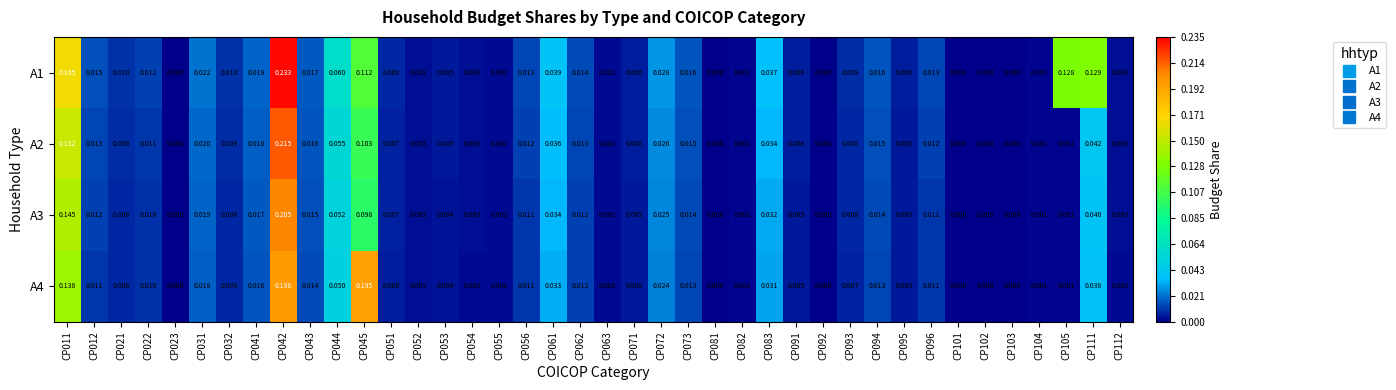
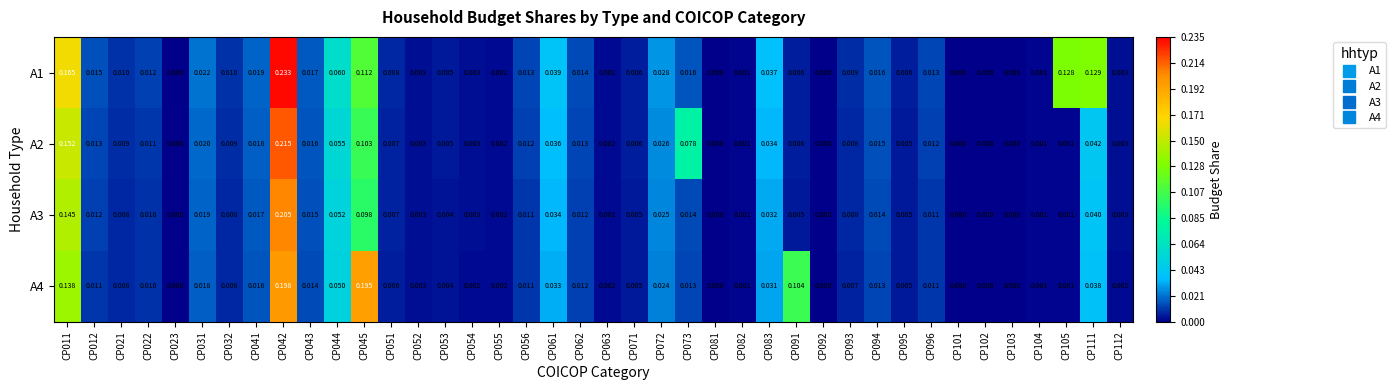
  {
    "A1": {
      "CP011": 0.165,
      "CP012": 0.015,
      "CP021": 0.010,
      "CP022": 0.012,
      "CP023": 0.000,
      "CP031": 0.022,
      "CP032": 0.010,
      "CP041": 0.019,
      "CP042": 0.233,
      "CP043": 0.017,
      "CP044": 0.060,
      "CP045": 0.112,
      "CP051": 0.008,
      "CP052": 0.003,
      "CP053": 0.005,
      "CP054": 0.003,
      "CP055": 0.002,
      "CP056": 0.013,
      "CP061": 0.039,
      "CP062": 0.014,
      "CP063": 0.002,
      "CP071": 0.006,
      "CP072": 0.028,
      "CP073": 0.016,
      "CP081": 0.000,
      "CP082": 0.001,
      "CP083": 0.037,
      "CP091": 0.006,
      "CP092": 0.000,
      "CP093": 0.009,
      "CP094": 0.016,
      "CP095": 0.006,
      "CP096": 0.013,
      "CP101": 0.000,
      "CP102": 0.000,
      "CP103": 0.000,
      "CP104": 0.001,
      "CP105": 0.128,
      "CP111": 0.129,
      "CP112": 0.003
    },
    "A2": {
      "CP011": 0.152,
      "CP012": 0.013,
      "CP021": 0.009,
      "CP022": 0.011,
      "CP023": 0.000,
      "CP031": 0.020,
      "CP032": 0.009,
      "CP041": 0.018,
      "CP042": 0.215,
      "CP043": 0.016,
      "CP044": 0.055,
      "CP045": 0.103,
      "CP051": 0.007,
      "CP052": 0.003,
      "CP053": 0.005,
      "CP054": 0.003,
      "CP055": 0.002,
      "CP056": 0.012,
      "CP061": 0.036,
      "CP062": 0.013,
      "CP063": 0.002,
      "CP071": 0.006,
      "CP072": 0.026,
-     "CP073": 0.015,
+     "CP073": 0.078,
      "CP081": 0.000,
      "CP082": 0.001,
      "CP083": 0.034,
      "CP091": 0.006,
      "CP092": 0.000,
      "CP093": 0.008,
      "CP094": 0.015,
      "CP095": 0.005,
      "CP096": 0.012,
      "CP101": 0.000,
      "CP102": 0.000,
      "CP103": 0.000,
      "CP104": 0.001,
      "CP105": 0.001,
      "CP111": 0.042,
      "CP112": 0.003
    },
    "A3": {
      "CP011": 0.145,
      "CP012": 0.012,
      "CP021": 0.008,
      "CP022": 0.010,
      "CP023": 0.000,
      "CP031": 0.019,
      "CP032": 0.008,
      "CP041": 0.017,
      "CP042": 0.205,
      "CP043": 0.015,
      "CP044": 0.052,
      "CP045": 0.098,
      "CP051": 0.007,
      "CP052": 0.003,
      "CP053": 0.004,
      "CP054": 0.003,
      "CP055": 0.002,
      "CP056": 0.011,
      "CP061": 0.034,
      "CP062": 0.012,
      "CP063": 0.002,
      "CP071": 0.005,
      "CP072": 0.025,
      "CP073": 0.014,
      "CP081": 0.000,
      "CP082": 0.001,
      "CP083": 0.032,
      "CP091": 0.005,
      "CP092": 0.000,
      "CP093": 0.008,
      "CP094": 0.014,
      "CP095": 0.005,
      "CP096": 0.011,
      "CP101": 0.000,
      "CP102": 0.000,
      "CP103": 0.000,
      "CP104": 0.001,
      "CP105": 0.001,
      "CP111": 0.040,
      "CP112": 0.003
    },
    "A4": {
      "CP011": 0.138,
      "CP012": 0.011,
      "CP021": 0.008,
      "CP022": 0.010,
      "CP023": 0.000,
      "CP031": 0.018,
      "CP032": 0.008,
      "CP041": 0.016,
      "CP042": 0.198,
      "CP043": 0.014,
      "CP044": 0.050,
      "CP045": 0.195,
      "CP051": 0.006,
      "CP052": 0.003,
      "CP053": 0.004,
      "CP054": 0.002,
      "CP055": 0.002,
      "CP056": 0.011,
      "CP061": 0.033,
      "CP062": 0.012,
      "CP063": 0.002,
      "CP071": 0.005,
      "CP072": 0.024,
      "CP073": 0.013,
      "CP081": 0.000,
      "CP082": 0.001,
      "CP083": 0.031,
-     "CP091": 0.005,
+     "CP091": 0.104,
      "CP092": 0.000,
      "CP093": 0.007,
      "CP094": 0.013,
      "CP095": 0.005,
      "CP096": 0.011,
      "CP101": 0.000,
      "CP102": 0.000,
      "CP103": 0.000,
      "CP104": 0.001,
      "CP105": 0.001,
      "CP111": 0.038,
      "CP112": 0.002
    }
  }
